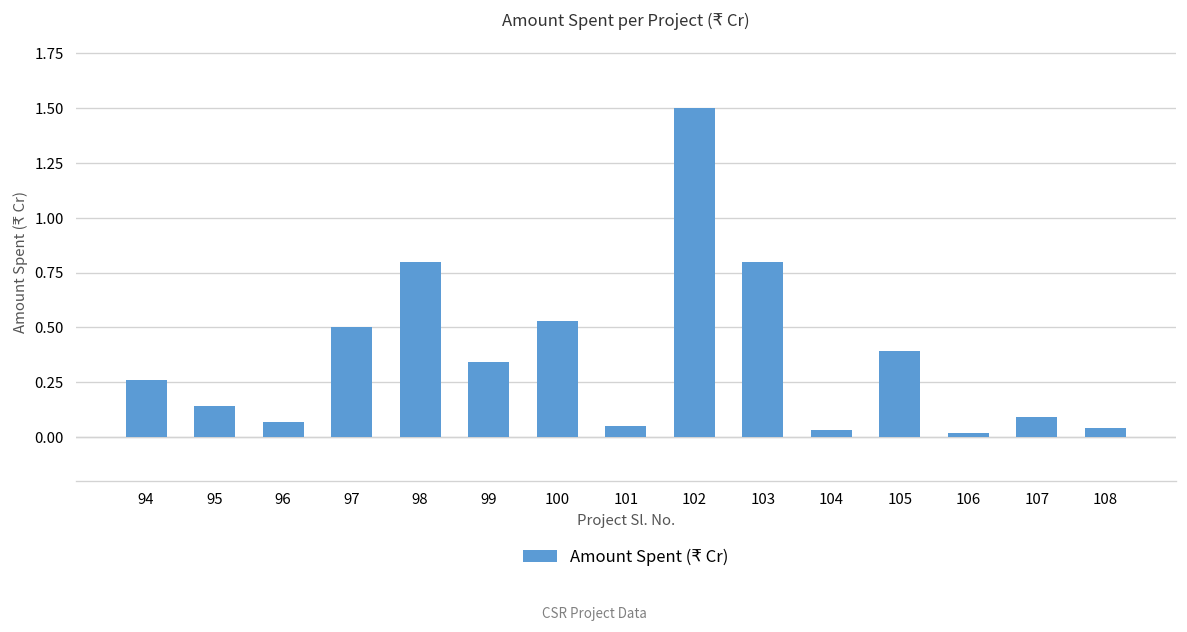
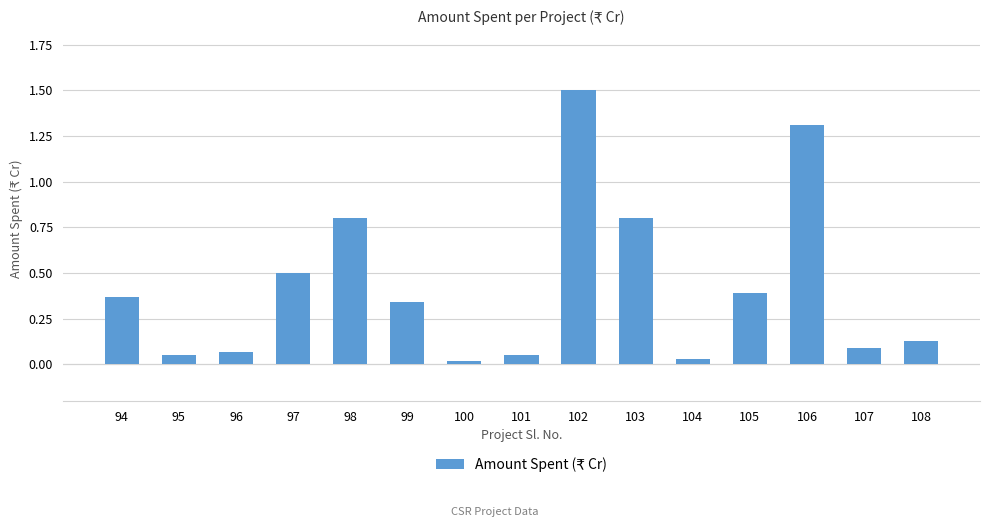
  {
-   "94": 0.26,
-   "95": 0.14,
+   "94": 0.37,
+   "95": 0.05,
    "96": 0.07,
    "97": 0.50,
    "98": 0.80,
    "99": 0.34,
-   "100": 0.53,
+   "100": 0.02,
    "101": 0.05,
    "102": 1.50,
    "103": 0.80,
    "104": 0.03,
    "105": 0.39,
-   "106": 0.02,
+   "106": 1.31,
    "107": 0.09,
-   "108": 0.04
+   "108": 0.13
  }
